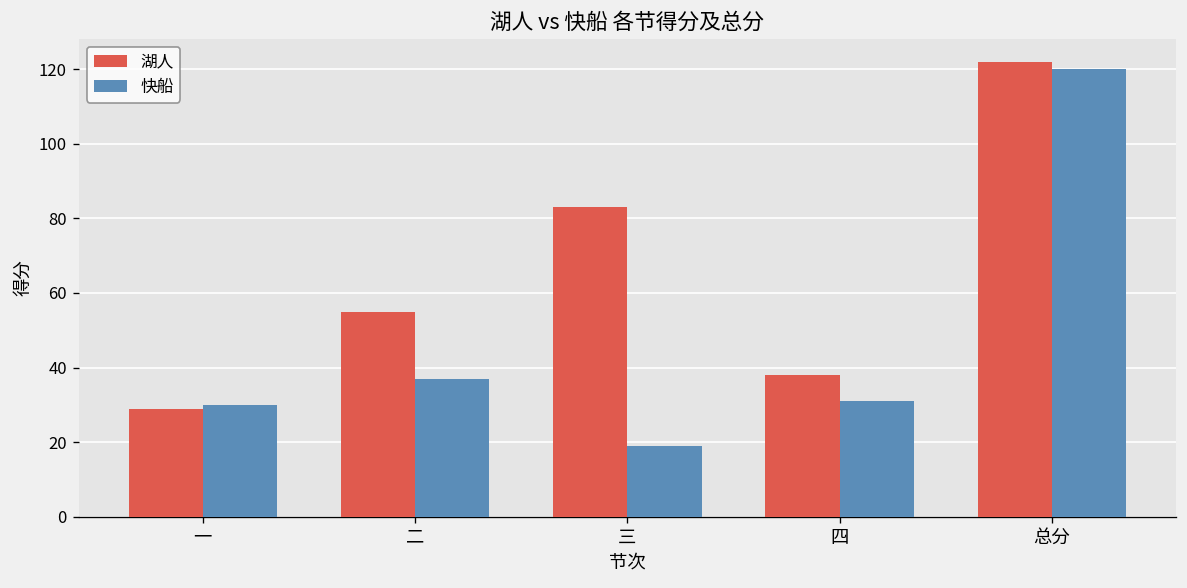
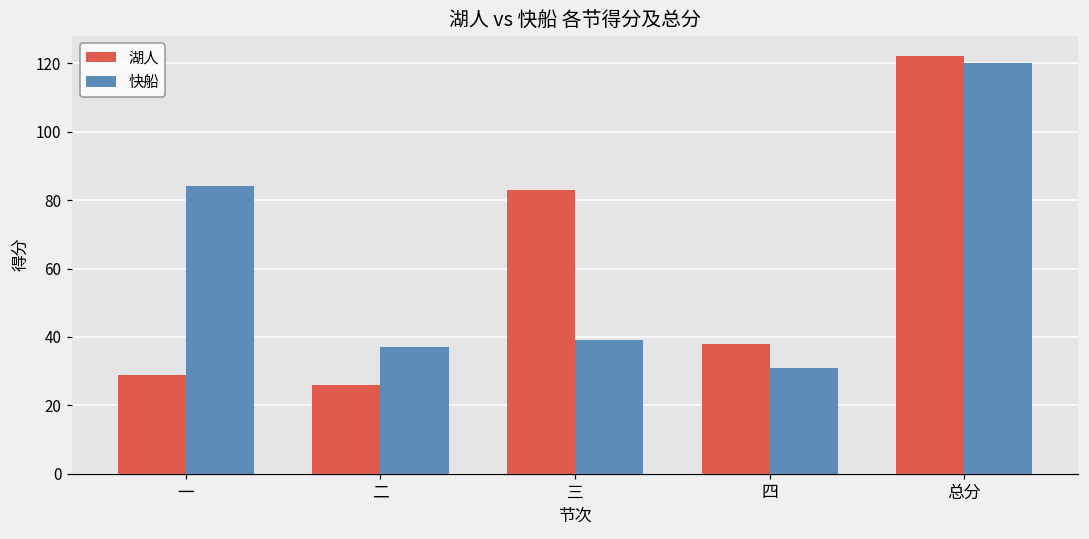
  {
    "湖人": {
      "一": 29,
-     "二": 55,
+     "二": 26,
      "三": 83,
      "四": 38,
      "总分": 122
    },
    "快船": {
-     "一": 30,
+     "一": 84,
      "二": 37,
-     "三": 19,
+     "三": 39,
      "四": 31,
      "总分": 120
    }
  }
